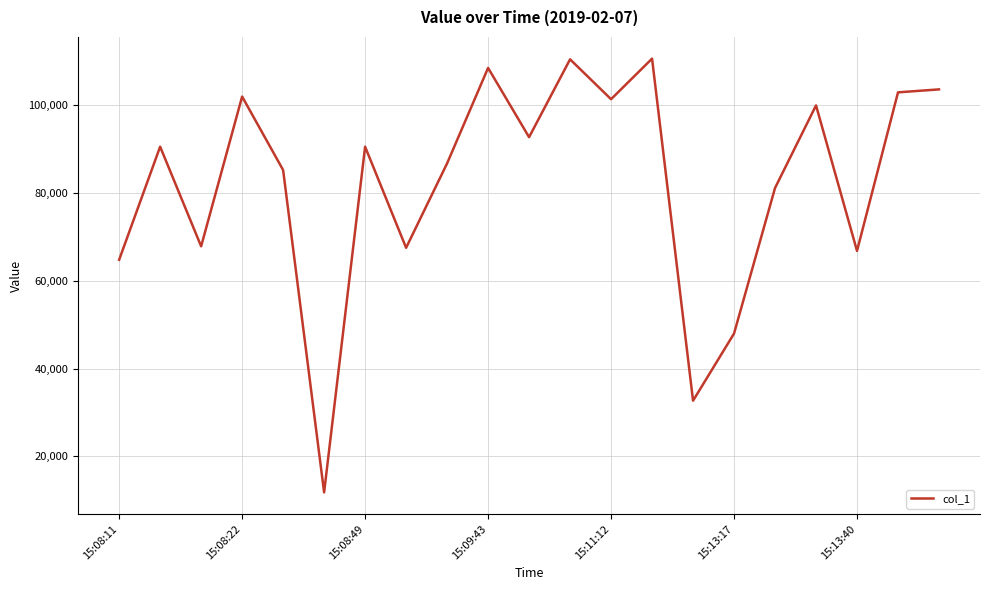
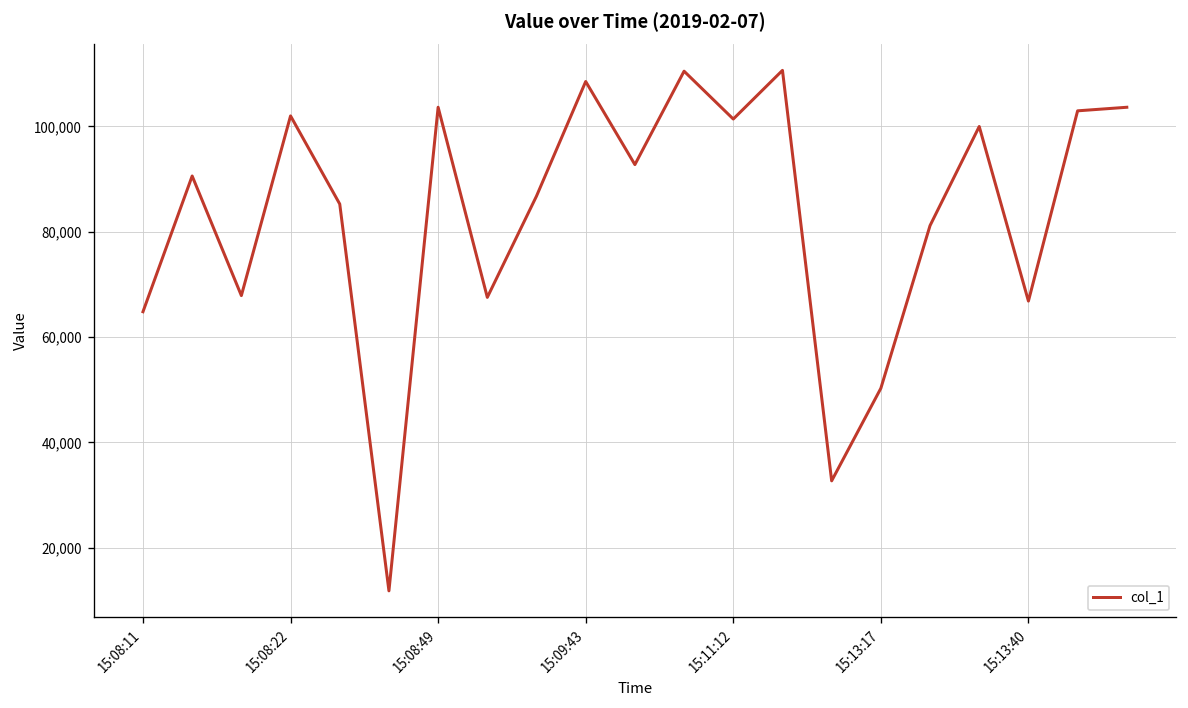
  {
    "15:08:11": "65,000",
    "15:08:22": "102,000",
-   "15:08:49": "91,000",
+   "15:08:49": "104,000",
    "15:09:43": "109,000",
    "15:11:12": "101,000",
-   "15:13:17": "48,000",
+   "15:13:17": "50,000",
    "15:13:40": "67,000"
  }
